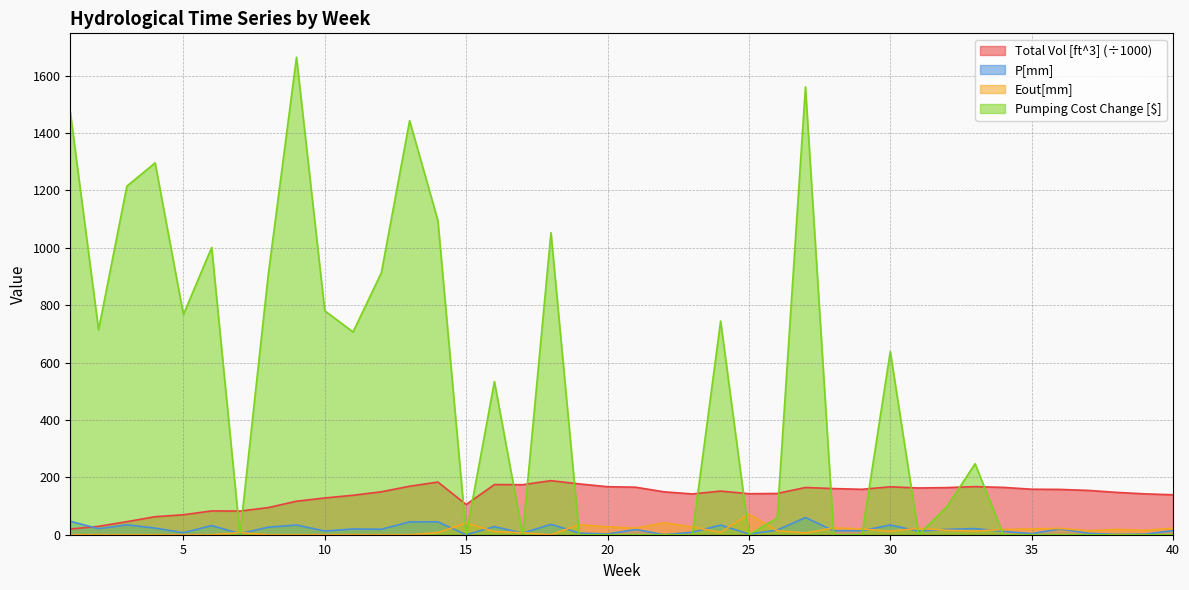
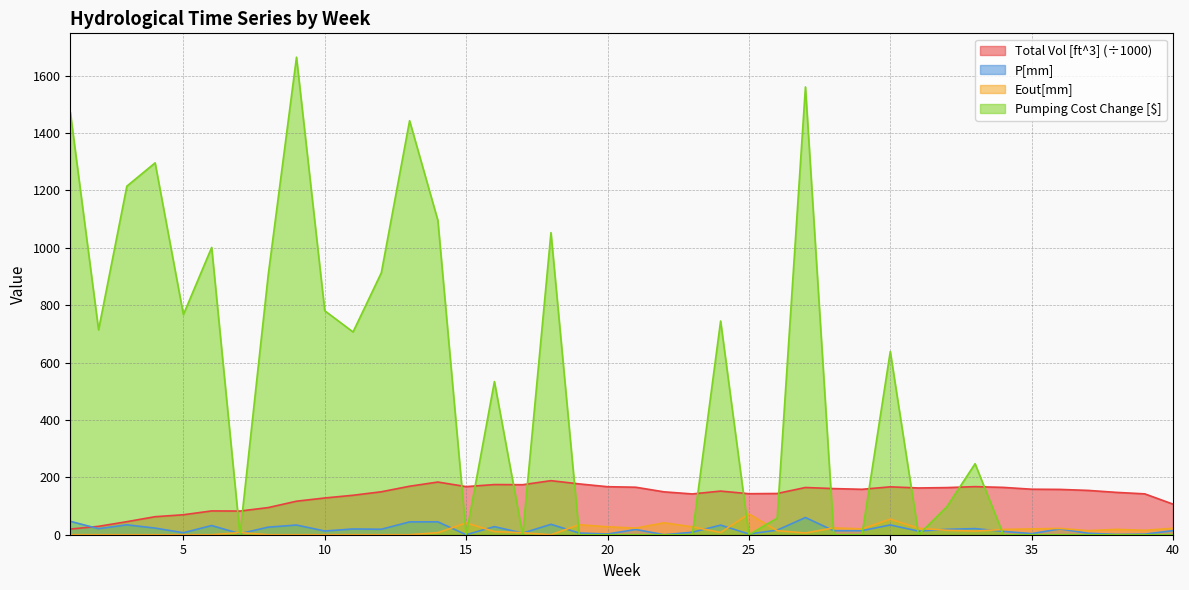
  {
    "Total Vol [ft^3] (÷1000)": {
      "5": 70,
      "10": 130,
-     "15": 110,
+     "15": 170,
      "20": 170,
      "25": 140,
      "30": 170,
      "35": 160,
-     "40": 140
+     "40": 110
    },
    "P[mm]": {
      "10": 10,
      "30": 30
    },
    "Eout[mm]": {
      "10": 0,
      "15": 40,
      "20": 30,
      "25": 70,
-     "30": 10,
+     "30": 50,
      "35": 20
    },
    "Pumping Cost Change [$]": {
      "5": 770,
      "10": 780,
      "30": 640,
      "40": 0
    }
  }
